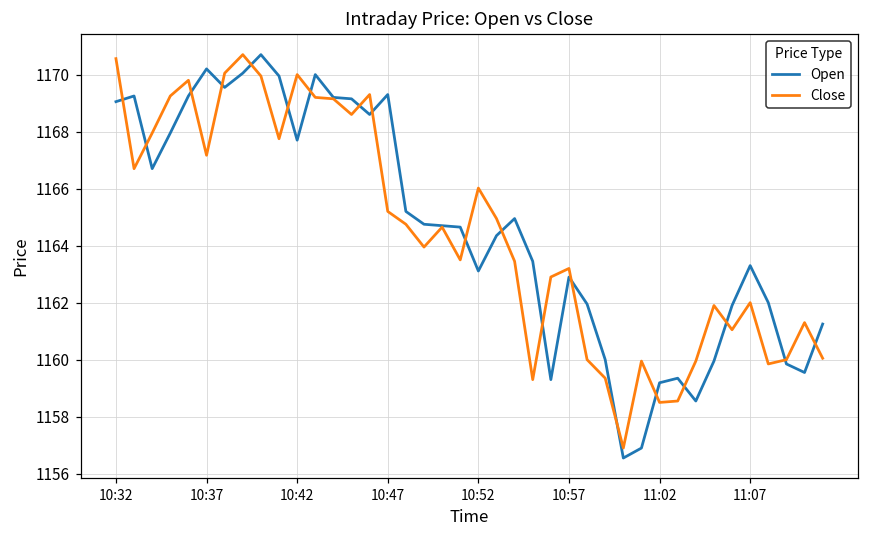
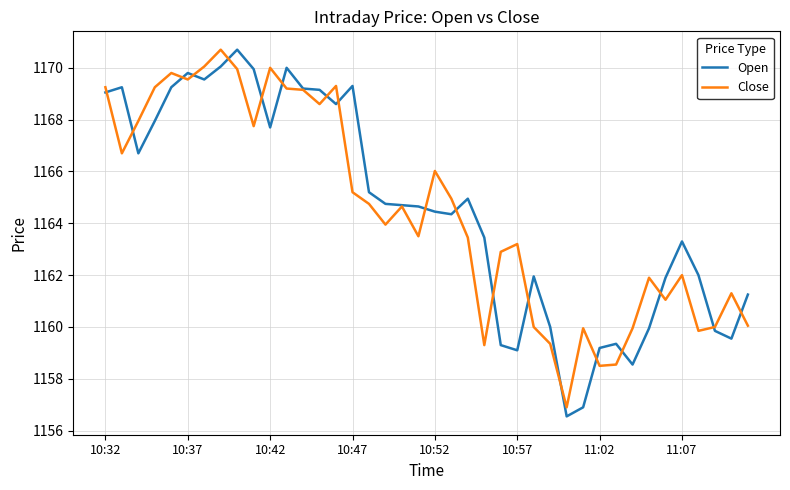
  {
    "Open": {
      "10:32": 1169.1,
-     "10:37": 1170.2,
+     "10:37": 1169.8,
      "10:42": 1167.7,
      "10:47": 1169.3,
-     "10:52": 1163.1,
-     "10:57": 1162.9,
+     "10:52": 1164.5,
+     "10:57": 1159.1,
      "11:02": 1159.2,
      "11:07": 1163.3
    },
    "Close": {
-     "10:32": 1170.6,
-     "10:37": 1167.2,
+     "10:32": 1169.3,
+     "10:37": 1169.6,
      "10:42": 1170.0,
      "10:47": 1165.2,
      "10:52": 1166.0,
      "10:57": 1163.2,
      "11:02": 1158.5,
      "11:07": 1162.0
    }
  }
